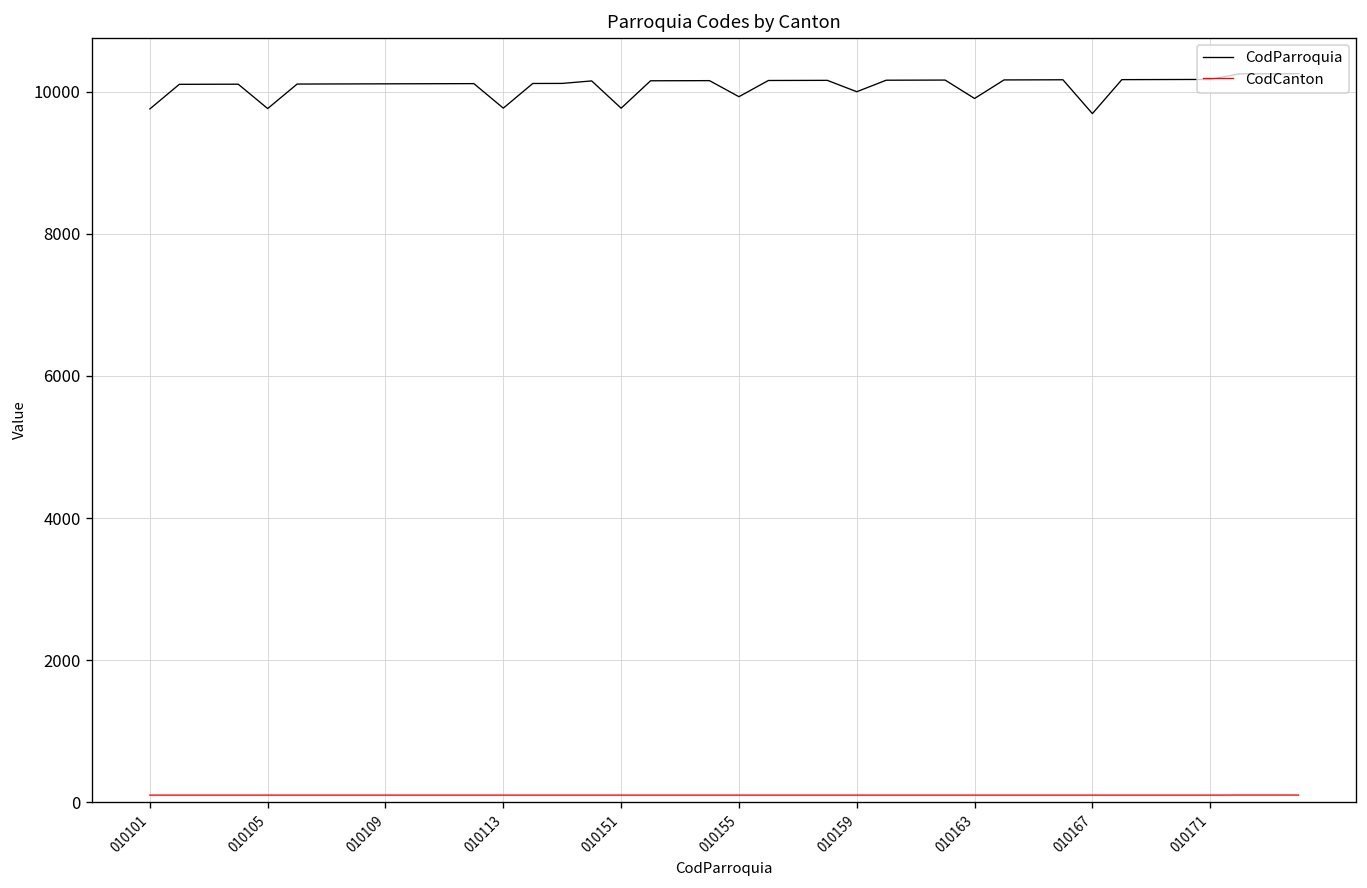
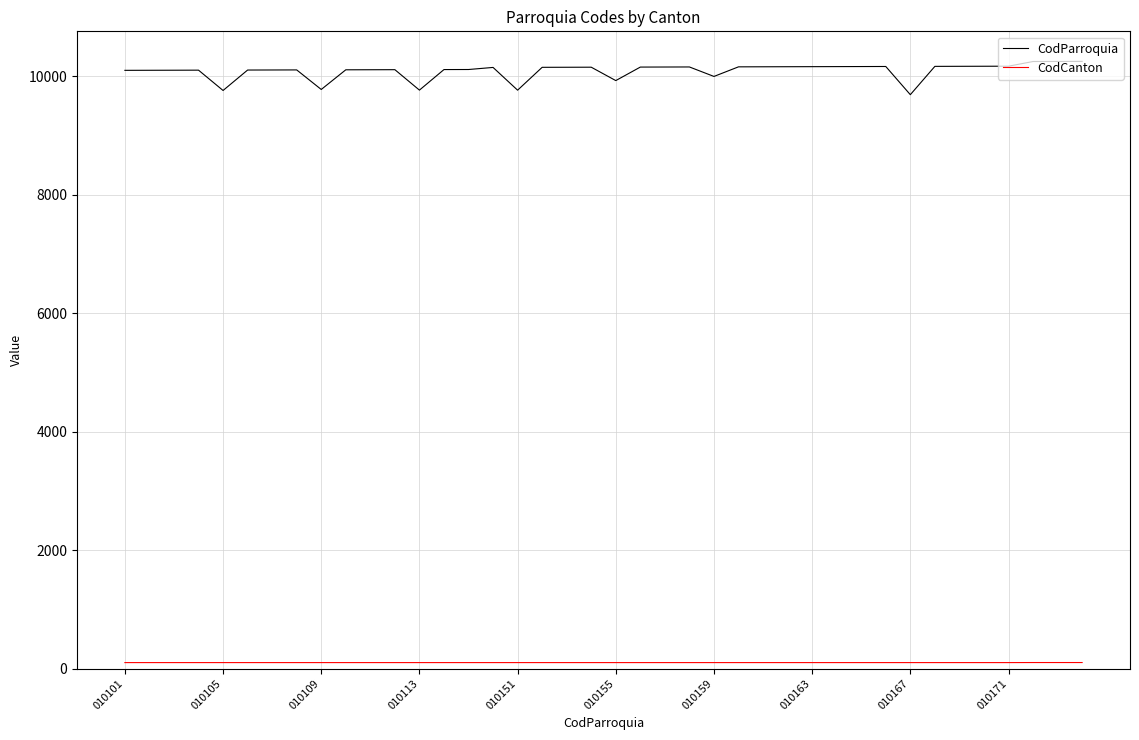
  {
    "CodParroquia": {
-     "010101": 9800,
+     "010101": 10100,
      "010105": 9800,
-     "010109": 10100,
+     "010109": 9800,
      "010113": 9800,
      "010151": 9800,
      "010155": 9900,
      "010159": 10000,
-     "010163": 9900,
+     "010163": 10200,
      "010167": 9700
    },
    "CodCanton": {
      "010101": 100,
      "010105": 100,
      "010109": 100,
      "010113": 100,
      "010151": 100,
      "010155": 100,
      "010159": 100,
      "010163": 100,
      "010167": 100,
      "010171": 100
    }
  }
